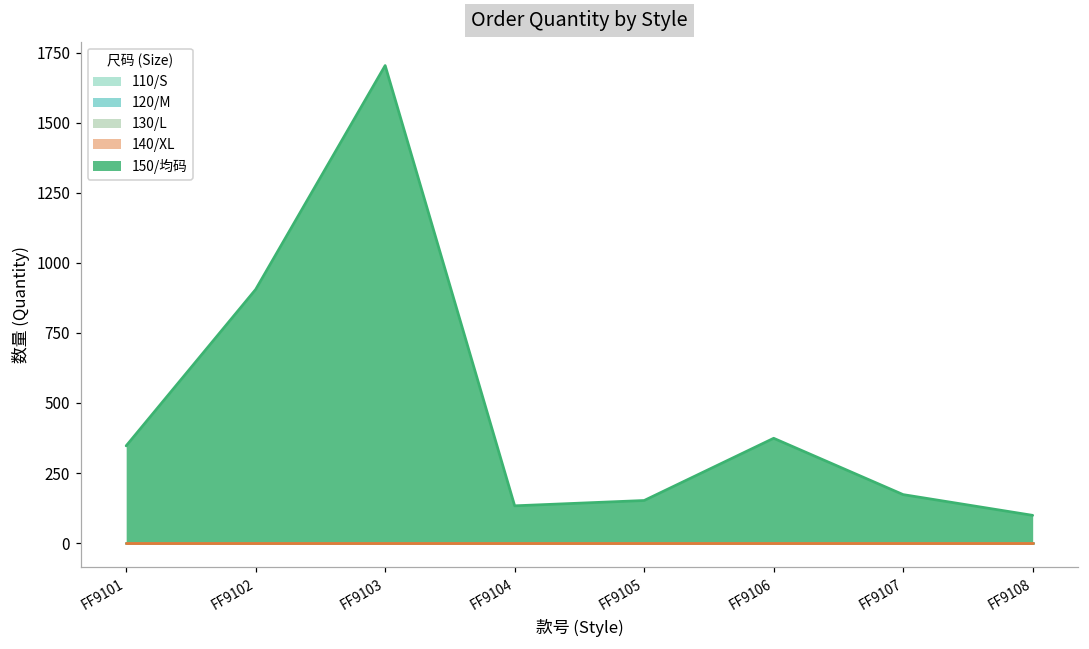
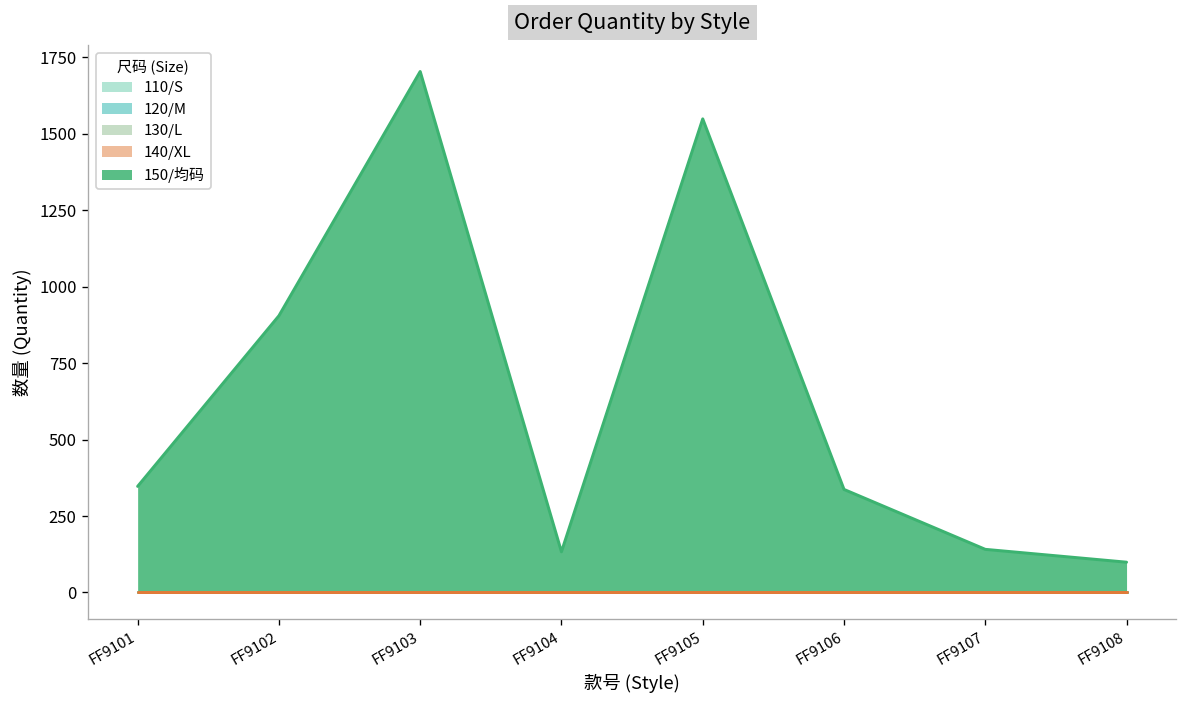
  {
    "140/XL": {
      "FF9101": 0,
      "FF9102": 0,
      "FF9103": 0,
      "FF9104": 0,
      "FF9105": 0,
      "FF9106": 0,
      "FF9107": 0,
      "FF9108": 0
    },
    "150/均码": {
      "FF9101": 350,
      "FF9102": 910,
      "FF9103": 1700,
      "FF9104": 130,
-     "FF9105": 150,
-     "FF9106": 370,
-     "FF9107": 170,
+     "FF9105": 1550,
+     "FF9106": 340,
+     "FF9107": 140,
      "FF9108": 100
    }
  }
